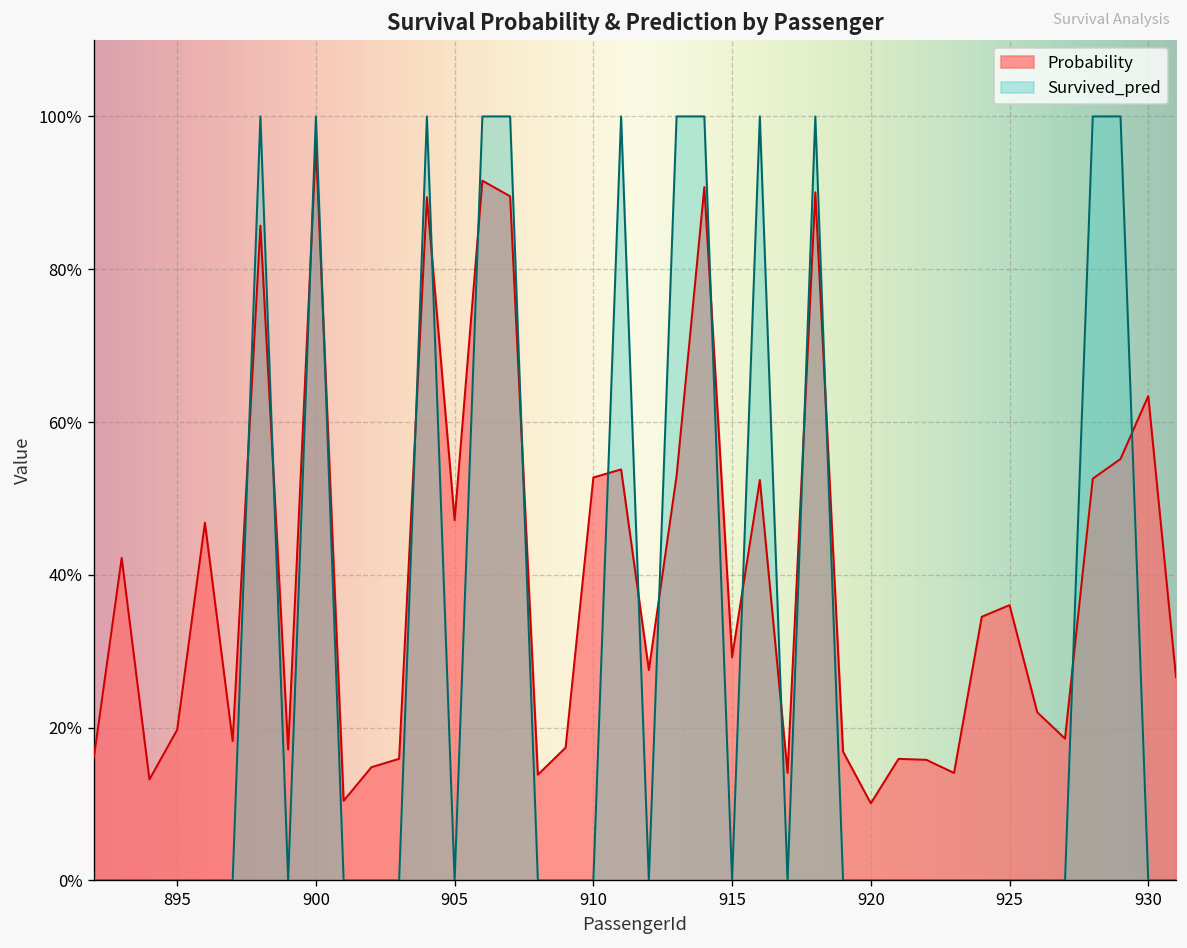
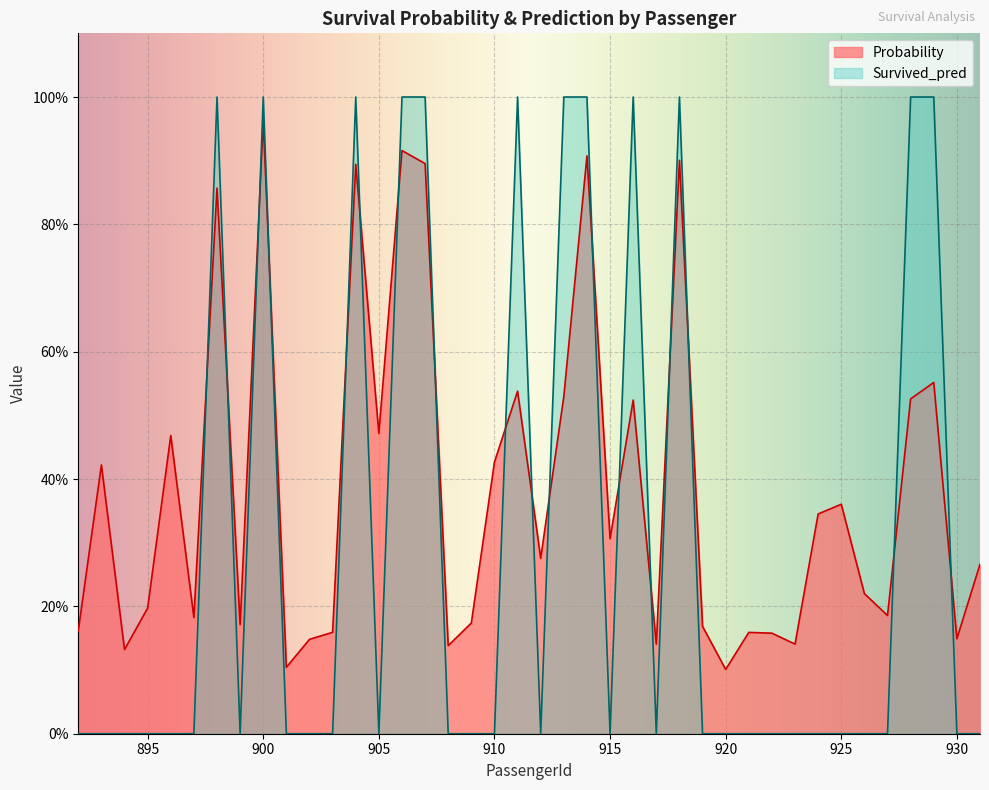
  {
    "Probability": {
      "895": "20%",
      "900": "96%",
      "905": "47%",
-     "910": "53%",
-     "915": "29%",
+     "910": "43%",
+     "915": "31%",
      "920": "10%",
      "925": "36%",
-     "930": "63%"
+     "930": "15%"
    },
    "Survived_pred": {
      "895": "0%",
      "900": "100%",
      "905": "0%",
      "910": "0%",
      "915": "0%",
      "920": "0%",
      "925": "0%",
      "930": "0%"
    }
  }
